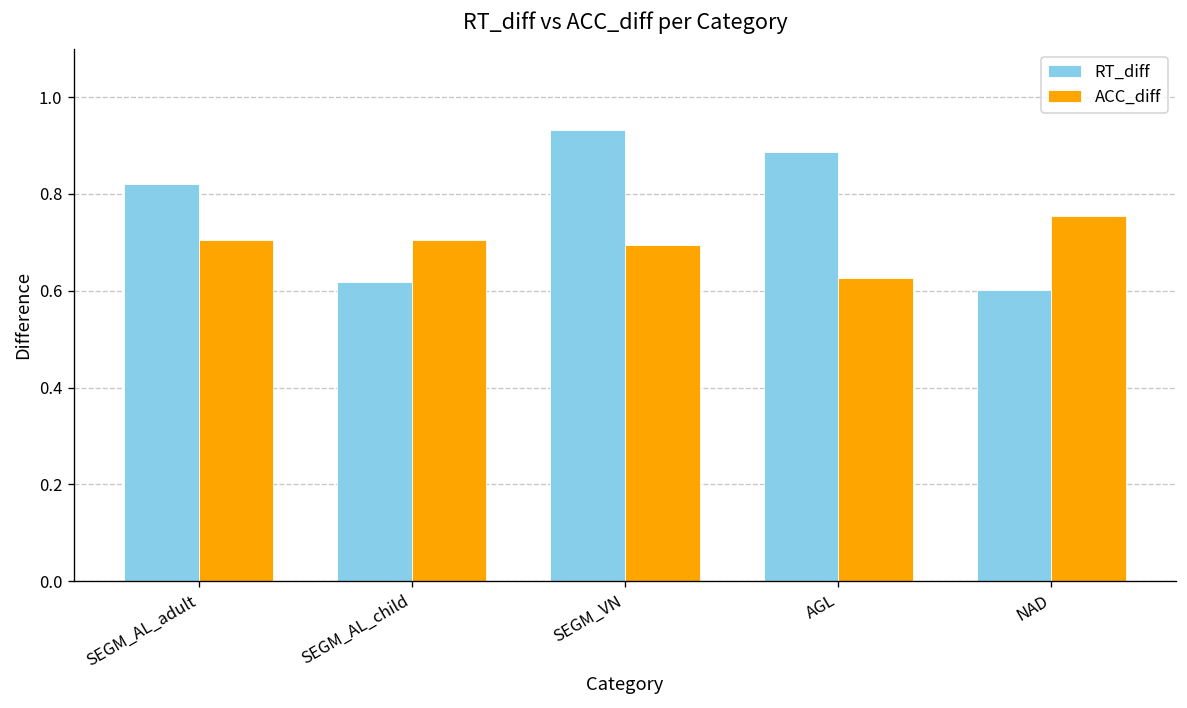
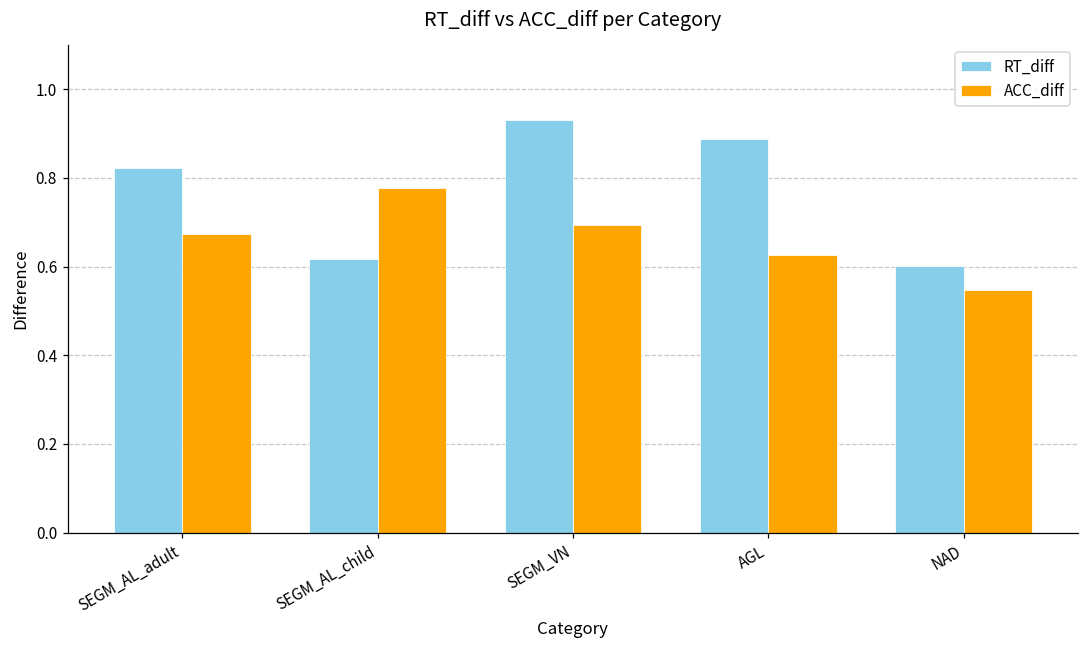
  {
    "RT_diff": {
      "SEGM_AL_adult": 0.82,
      "SEGM_AL_child": 0.62,
      "SEGM_VN": 0.93,
      "AGL": 0.89,
      "NAD": 0.60
    },
    "ACC_diff": {
-     "SEGM_AL_adult": 0.70,
-     "SEGM_AL_child": 0.71,
+     "SEGM_AL_adult": 0.67,
+     "SEGM_AL_child": 0.78,
      "SEGM_VN": 0.69,
      "AGL": 0.63,
-     "NAD": 0.75
+     "NAD": 0.55
    }
  }
